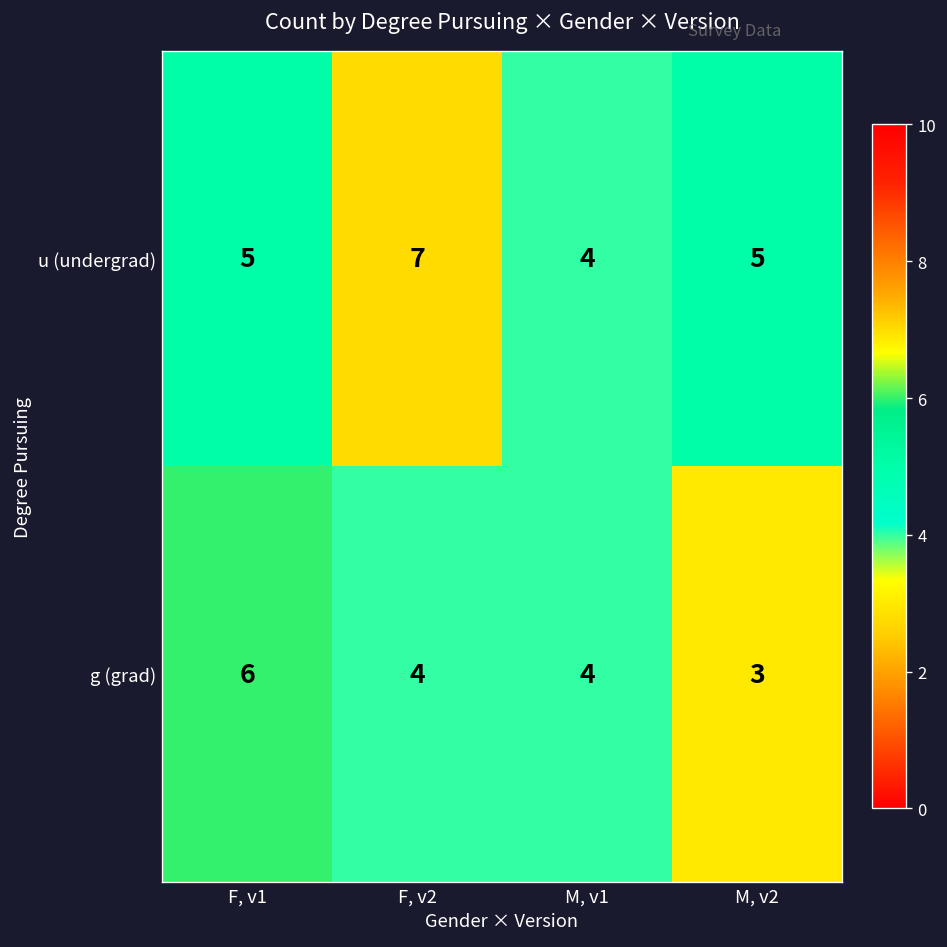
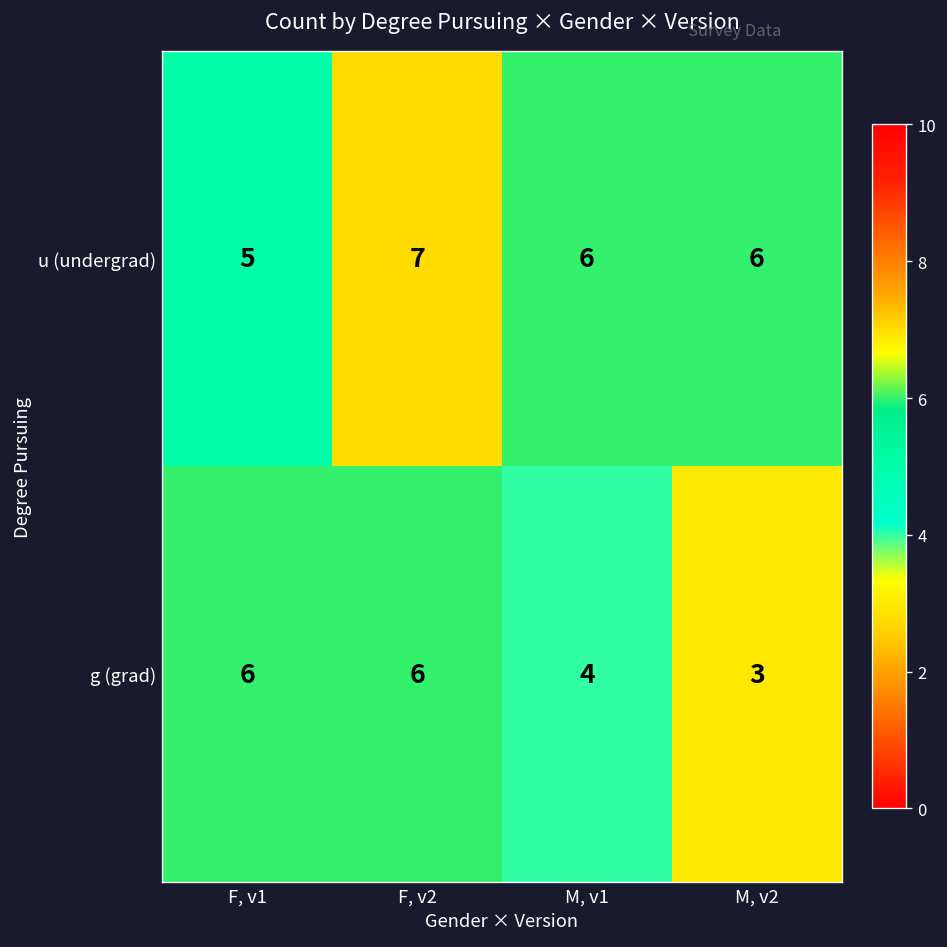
  {
    "u (undergrad)": {
      "F, v1": 5,
      "F, v2": 7,
-     "M, v1": 4,
-     "M, v2": 5
+     "M, v1": 6,
+     "M, v2": 6
    },
    "g (grad)": {
      "F, v1": 6,
-     "F, v2": 4,
+     "F, v2": 6,
      "M, v1": 4,
      "M, v2": 3
    }
  }
